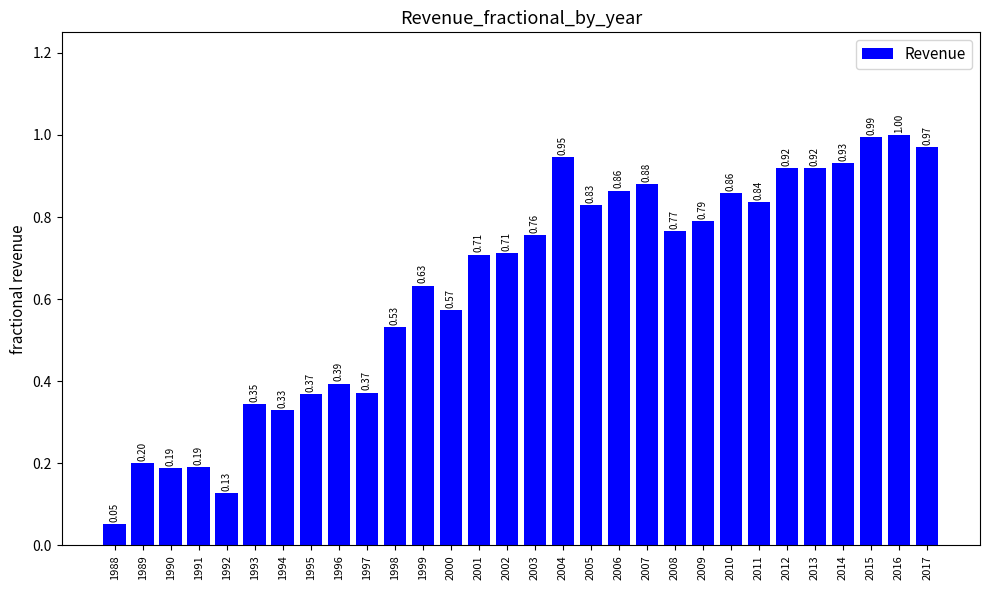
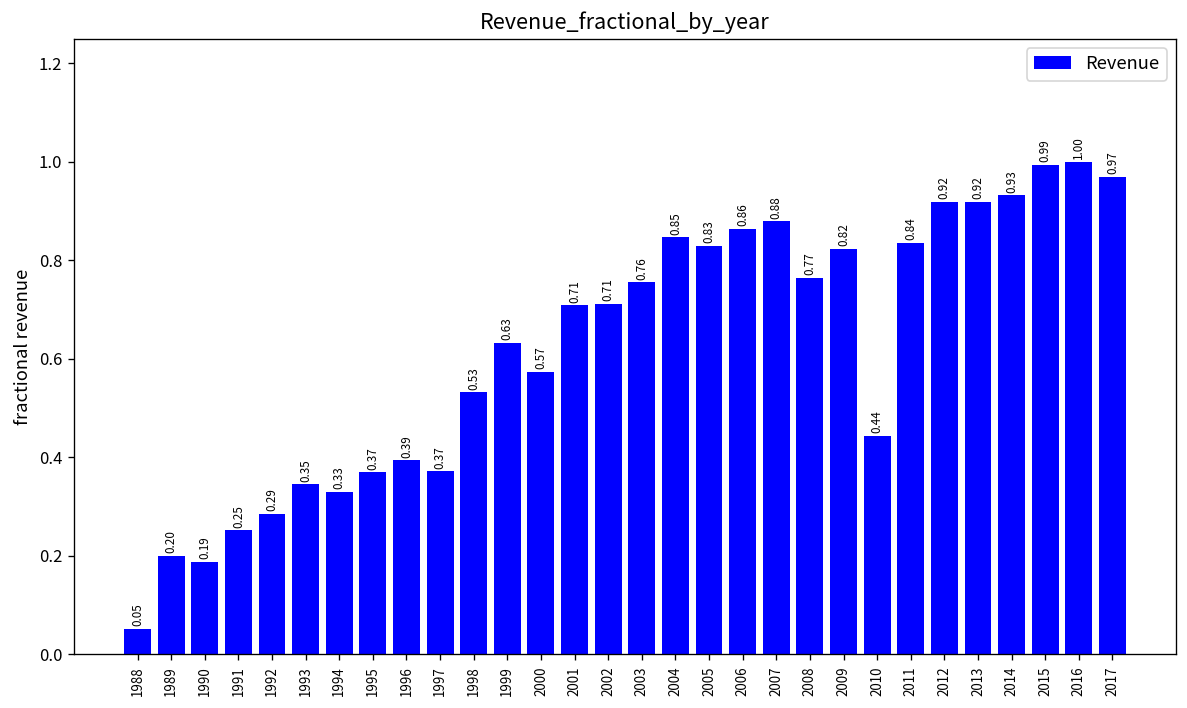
  {
    "1988": 0.05,
    "1989": 0.20,
    "1990": 0.19,
-   "1991": 0.19,
-   "1992": 0.13,
+   "1991": 0.25,
+   "1992": 0.29,
    "1993": 0.35,
    "1994": 0.33,
    "1995": 0.37,
    "1996": 0.39,
    "1997": 0.37,
    "1998": 0.53,
    "1999": 0.63,
    "2000": 0.57,
    "2001": 0.71,
    "2002": 0.71,
    "2003": 0.76,
-   "2004": 0.95,
+   "2004": 0.85,
    "2005": 0.83,
    "2006": 0.86,
    "2007": 0.88,
    "2008": 0.77,
-   "2009": 0.79,
-   "2010": 0.86,
+   "2009": 0.82,
+   "2010": 0.44,
    "2011": 0.84,
    "2012": 0.92,
    "2013": 0.92,
    "2014": 0.93,
    "2015": 0.99,
    "2016": 1.00,
    "2017": 0.97
  }
